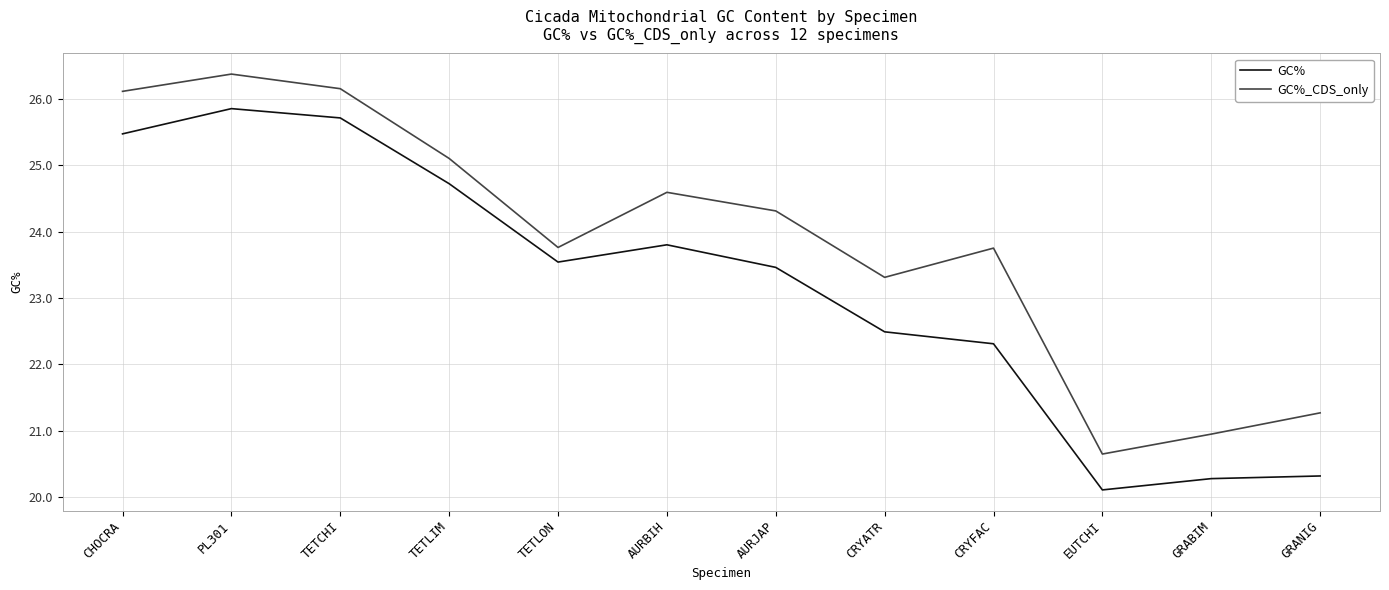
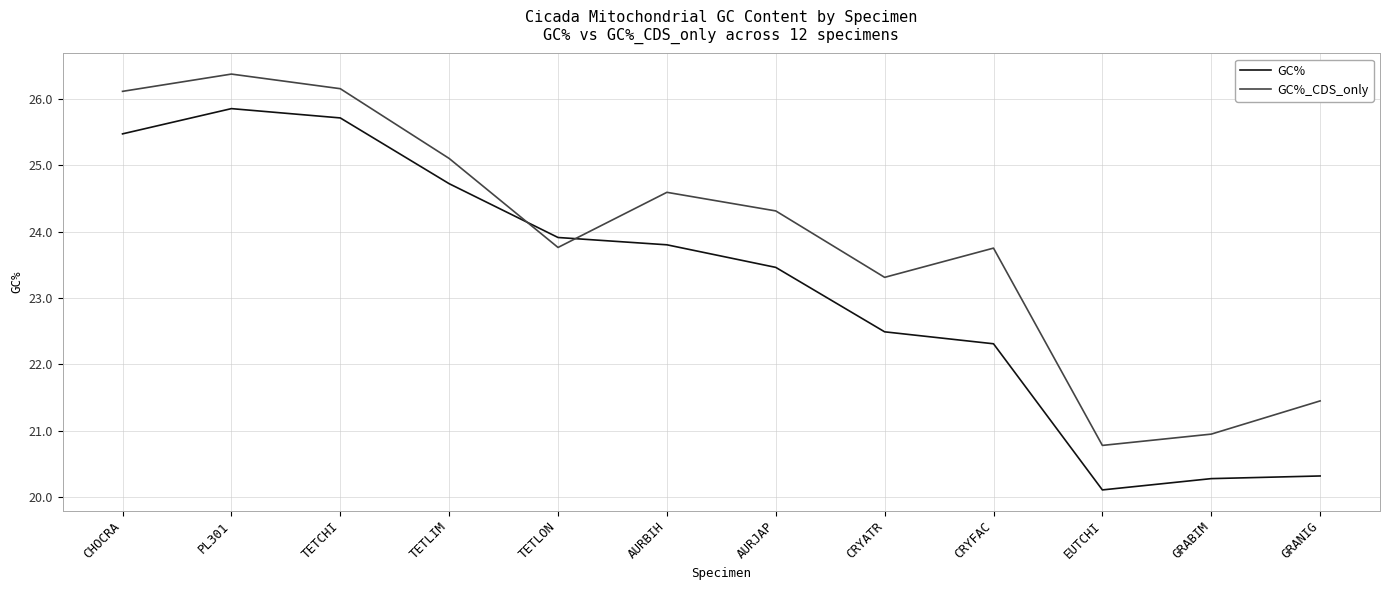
  {
    "GC%": {
      "CHOCRA": 25.5,
      "PL301": 25.9,
      "TETCHI": 25.7,
      "TETLIM": 24.7,
-     "TETLON": 23.5,
+     "TETLON": 23.9,
      "AURBIH": 23.8,
      "AURJAP": 23.5,
      "CRYATR": 22.5,
      "CRYFAC": 22.3,
      "EUTCHI": 20.1,
      "GRABIM": 20.3,
      "GRANIG": 20.3
    },
    "GC%_CDS_only": {
      "CHOCRA": 26.1,
      "PL301": 26.4,
      "TETCHI": 26.2,
      "TETLIM": 25.1,
      "TETLON": 23.8,
      "AURBIH": 24.6,
      "AURJAP": 24.3,
      "CRYATR": 23.3,
      "CRYFAC": 23.8,
-     "EUTCHI": 20.7,
+     "EUTCHI": 20.8,
      "GRABIM": 21.0,
-     "GRANIG": 21.3
+     "GRANIG": 21.5
    }
  }
